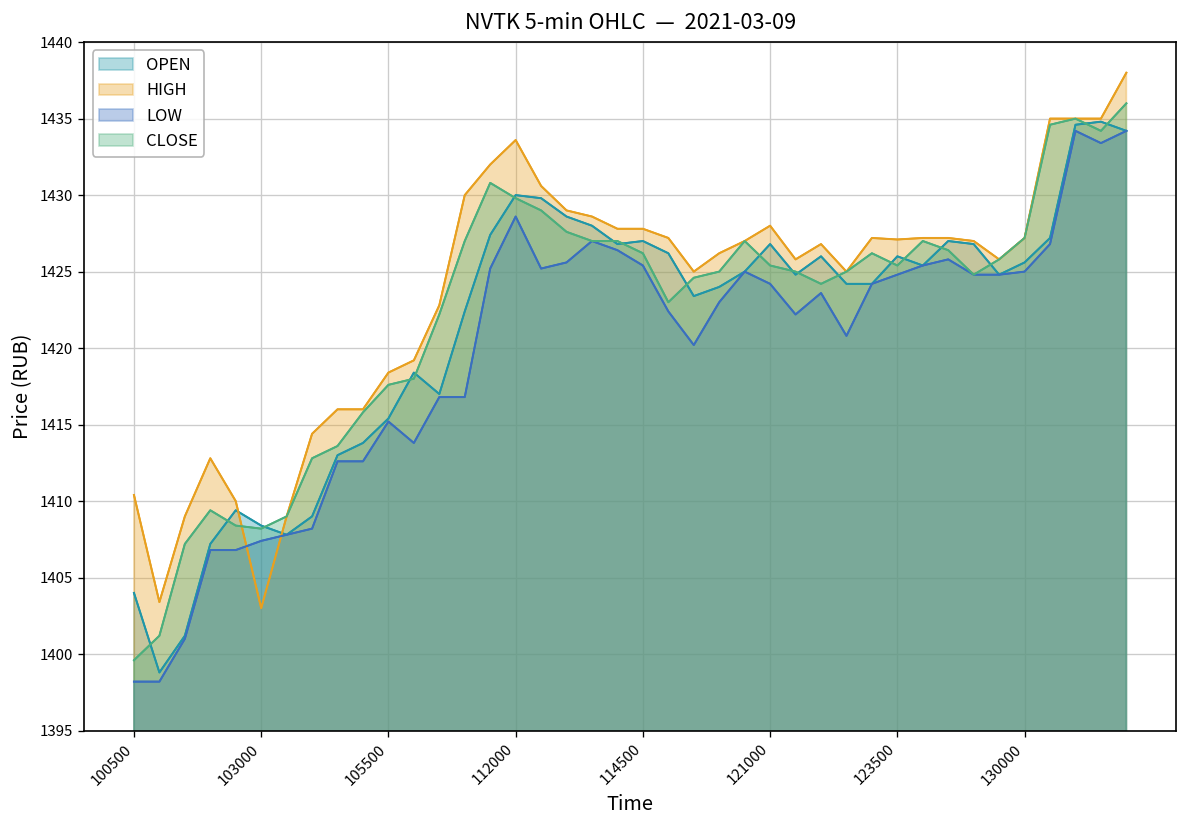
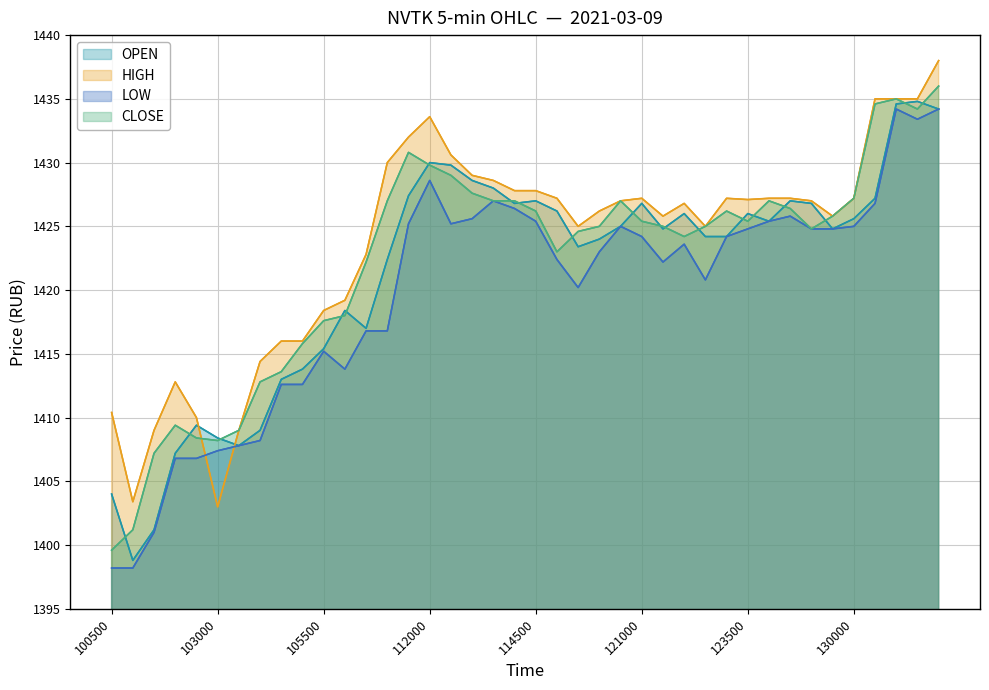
  {
    "HIGH": {
      "100500": 1410.4,
      "103000": 1403.0,
      "105500": 1418.4,
      "112000": 1433.6,
      "114500": 1427.8,
-     "121000": 1428.0,
+     "121000": 1427.2,
      "123500": 1427.1
    }
  }
